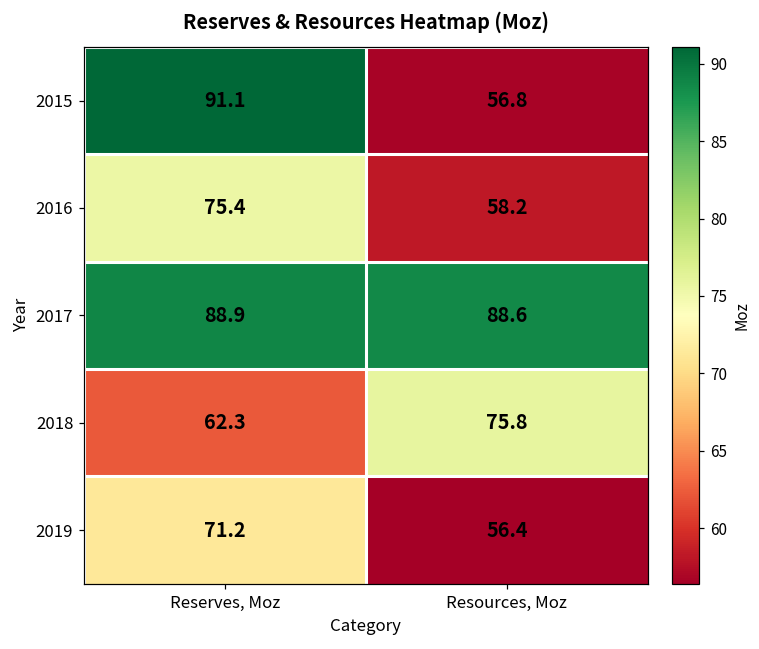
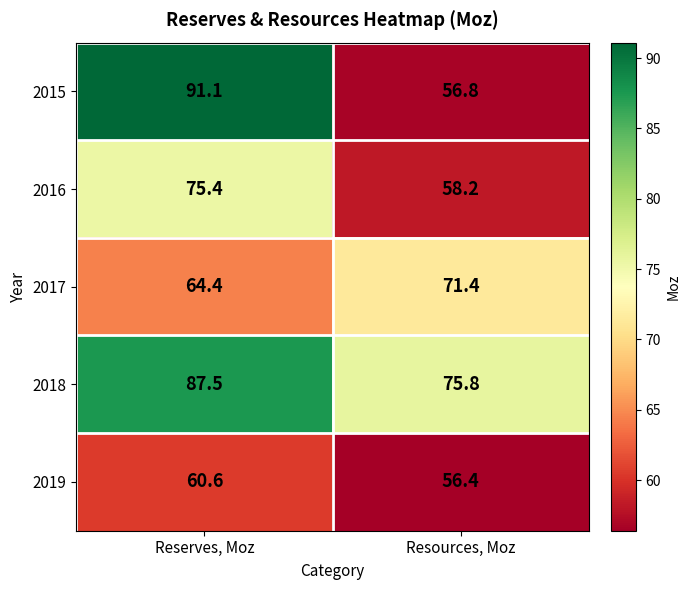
  {
    "2015": {
      "Reserves, Moz": 91.1,
      "Resources, Moz": 56.8
    },
    "2016": {
      "Reserves, Moz": 75.4,
      "Resources, Moz": 58.2
    },
    "2017": {
-     "Reserves, Moz": 88.9,
-     "Resources, Moz": 88.6
+     "Reserves, Moz": 64.4,
+     "Resources, Moz": 71.4
    },
    "2018": {
-     "Reserves, Moz": 62.3,
+     "Reserves, Moz": 87.5,
      "Resources, Moz": 75.8
    },
    "2019": {
-     "Reserves, Moz": 71.2,
+     "Reserves, Moz": 60.6,
      "Resources, Moz": 56.4
    }
  }
